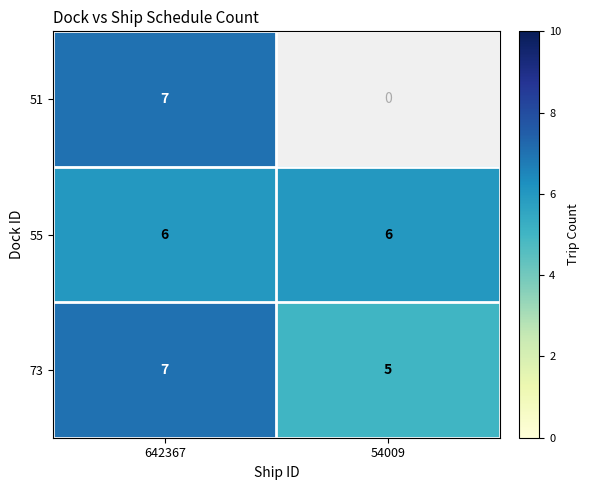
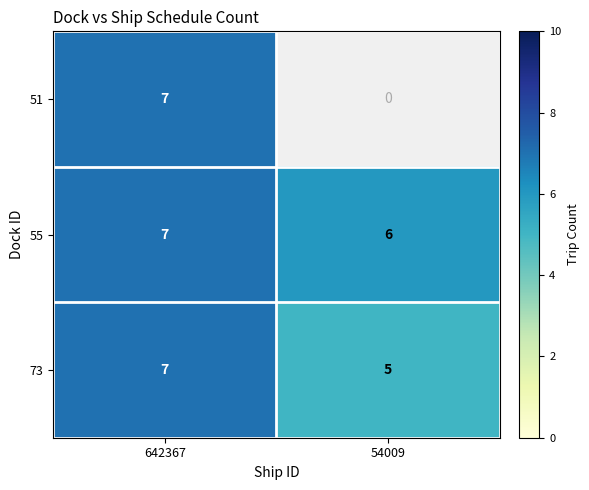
  {
    "51": {
      "642367": 7
    },
    "55": {
-     "642367": 6,
+     "642367": 7,
      "54009": 6
    },
    "73": {
      "642367": 7,
      "54009": 5
    }
  }
